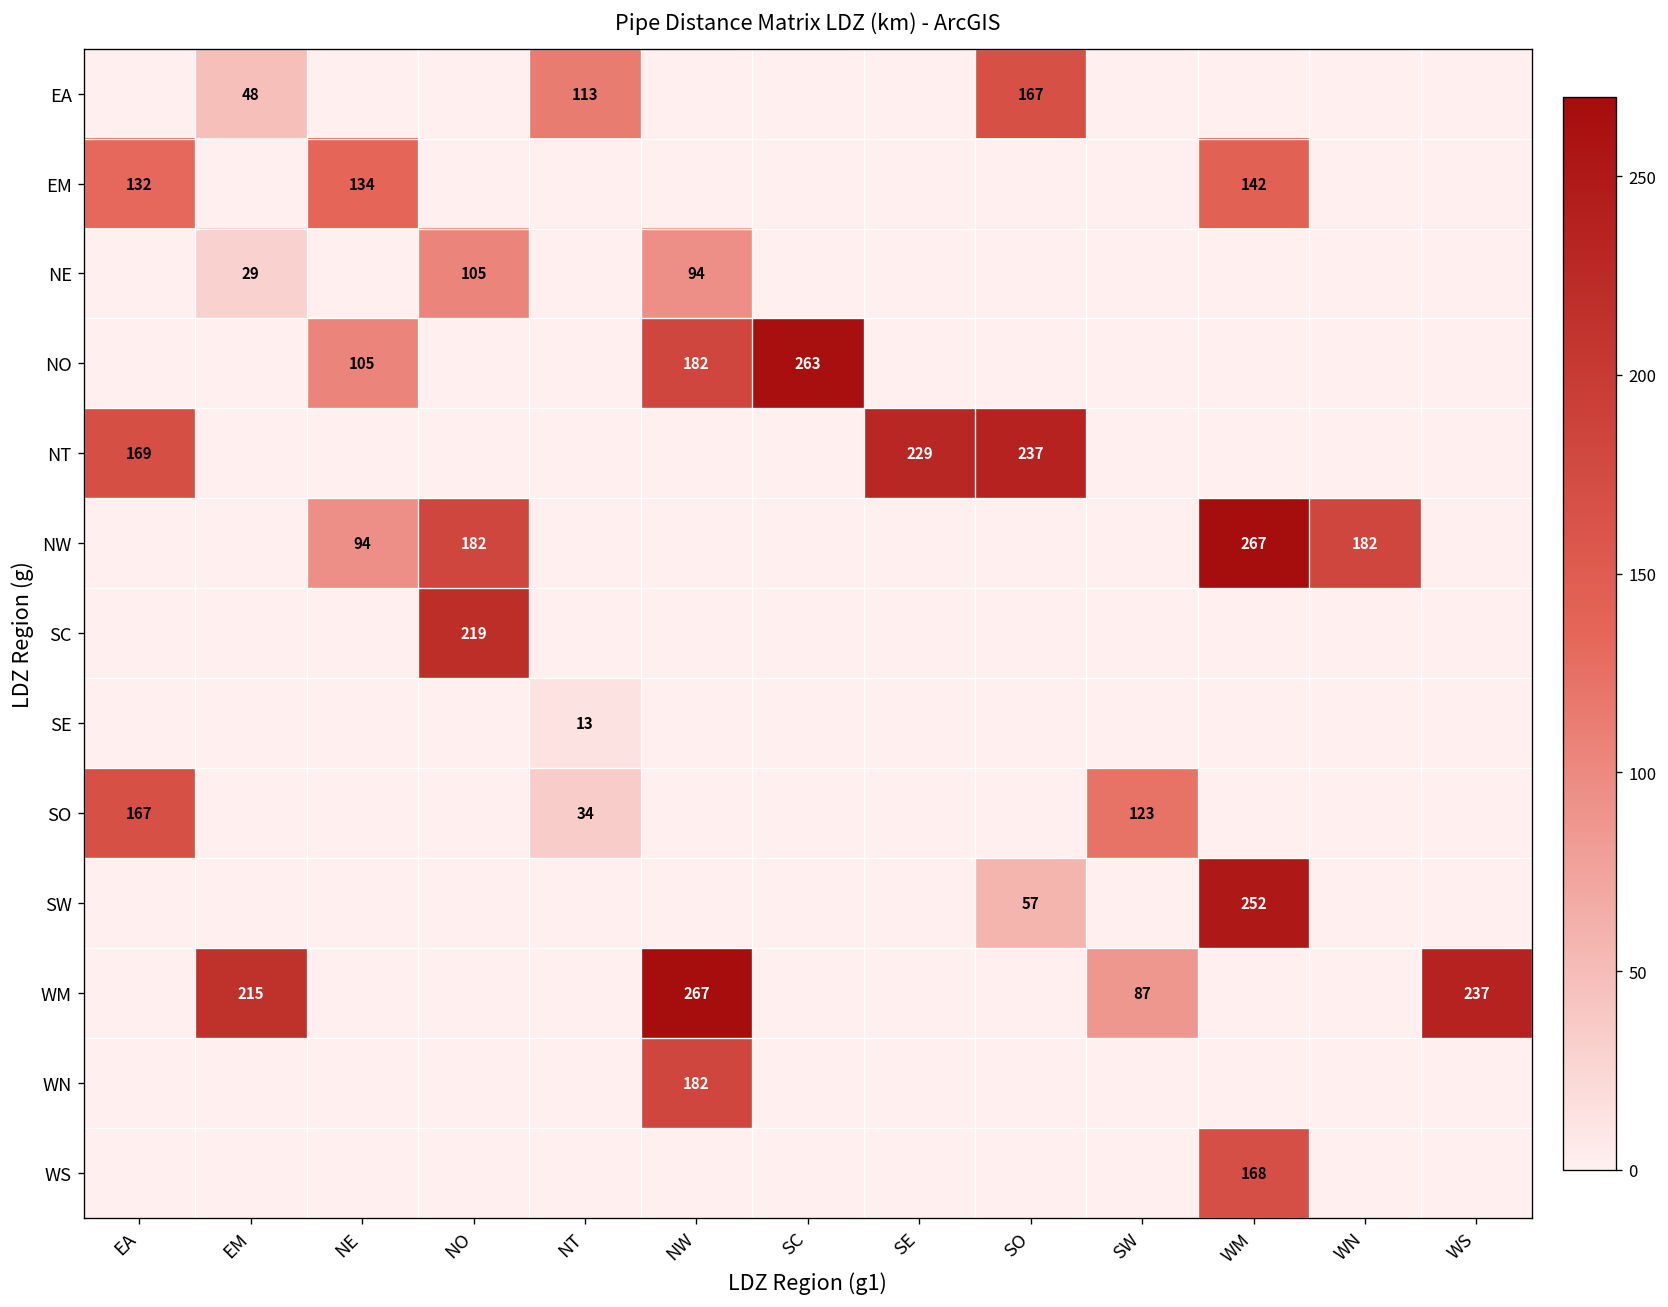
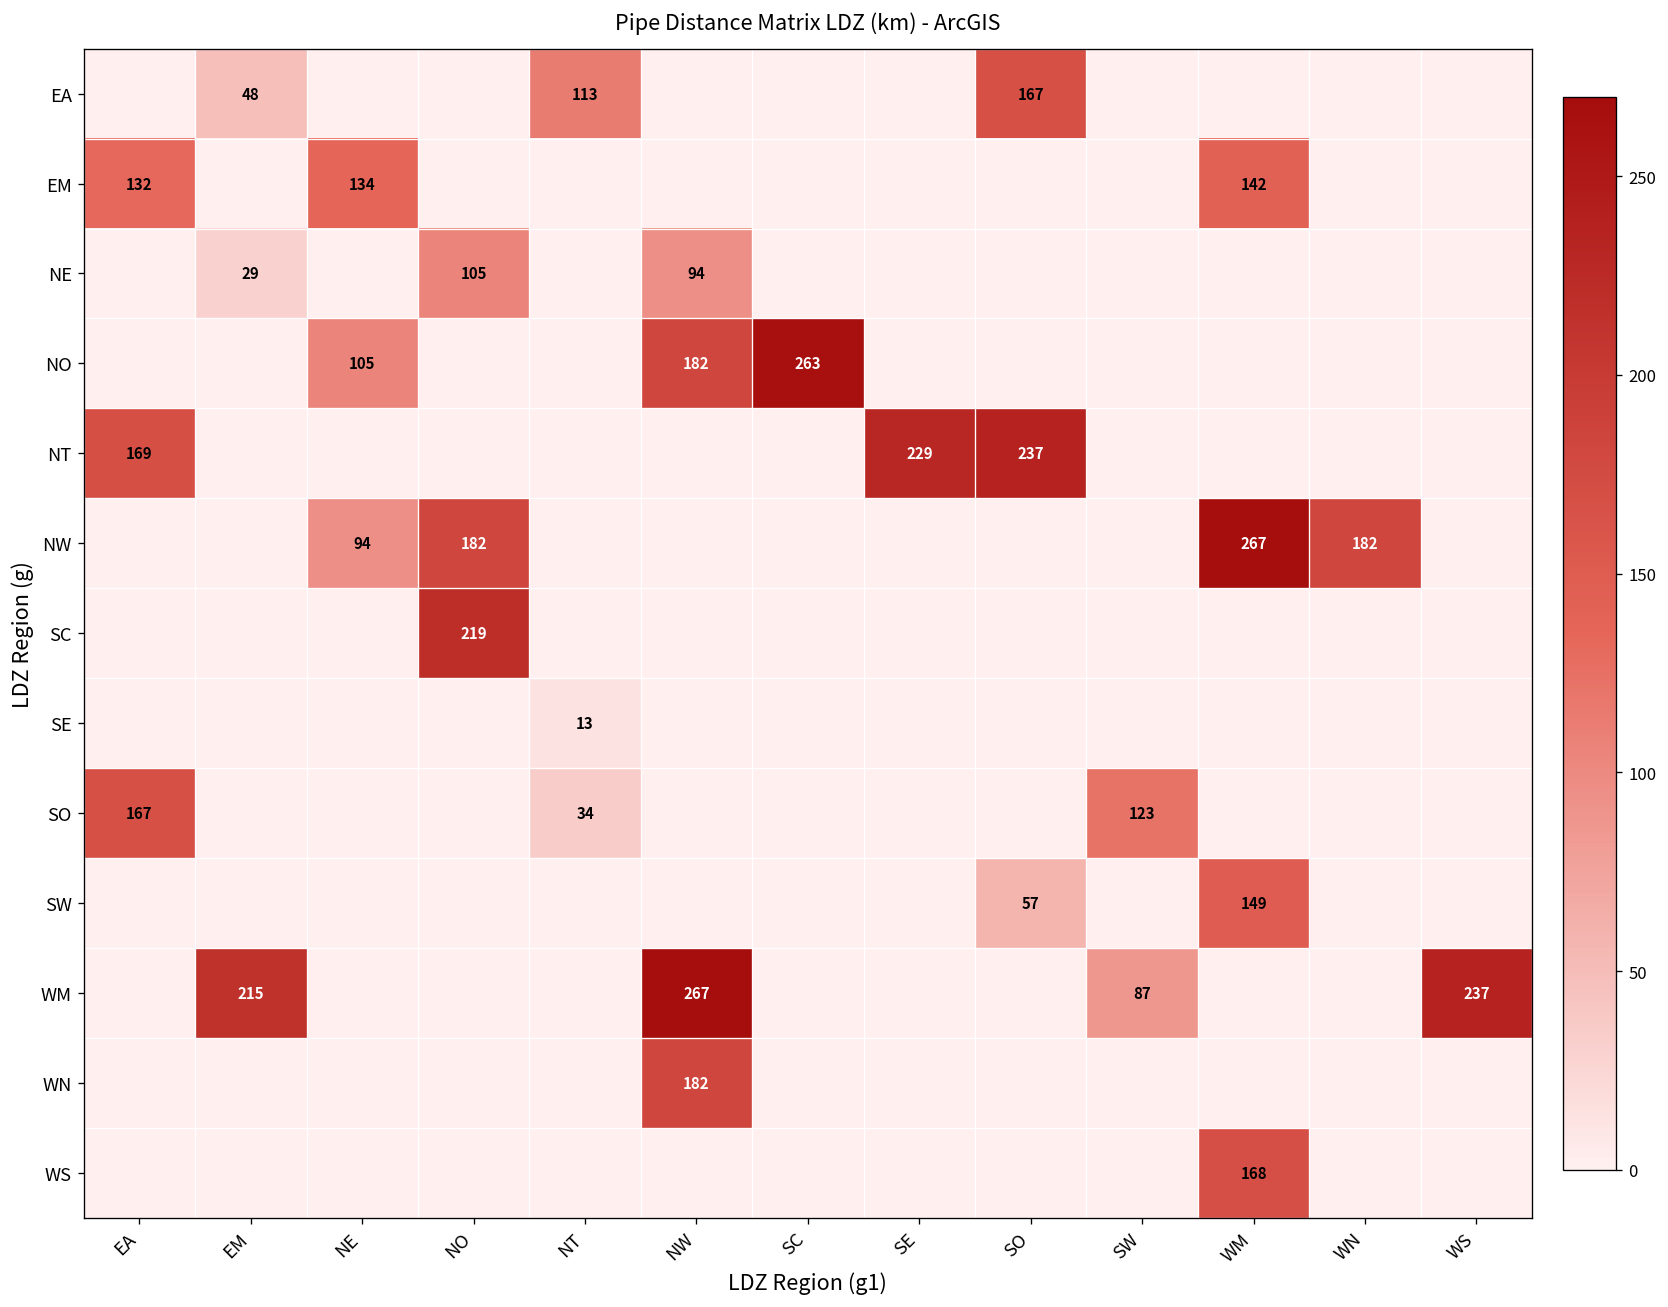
  {
    "EA": {
      "EM": 48,
      "NT": 113,
      "SO": 167
    },
    "EM": {
      "EA": 132,
      "NE": 134,
      "WM": 142
    },
    "NE": {
      "EM": 29,
      "NO": 105,
      "NW": 94
    },
    "NO": {
      "NE": 105,
      "NW": 182,
      "SC": 263
    },
    "NT": {
      "EA": 169,
      "SE": 229,
      "SO": 237
    },
    "NW": {
      "NE": 94,
      "NO": 182,
      "WM": 267,
      "WN": 182
    },
    "SC": {
      "NO": 219
    },
    "SE": {
      "NT": 13
    },
    "SO": {
      "EA": 167,
      "NT": 34,
      "SW": 123
    },
    "SW": {
      "SO": 57,
-     "WM": 252
+     "WM": 149
    },
    "WM": {
      "EM": 215,
      "NW": 267,
      "SW": 87,
      "WS": 237
    },
    "WN": {
      "NW": 182
    },
    "WS": {
      "WM": 168
    }
  }
